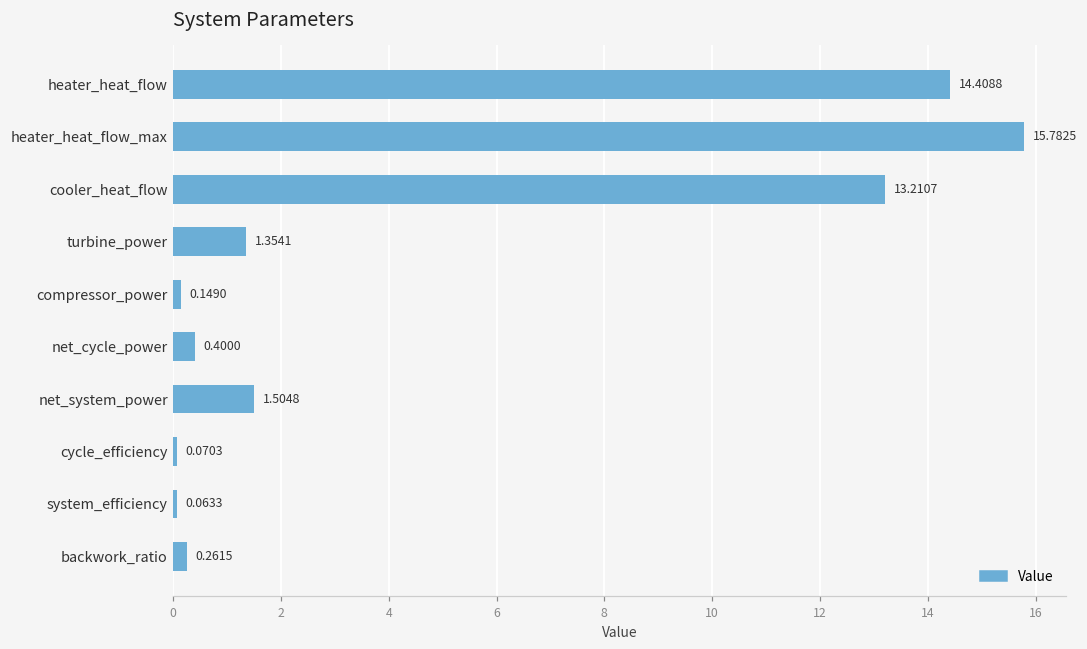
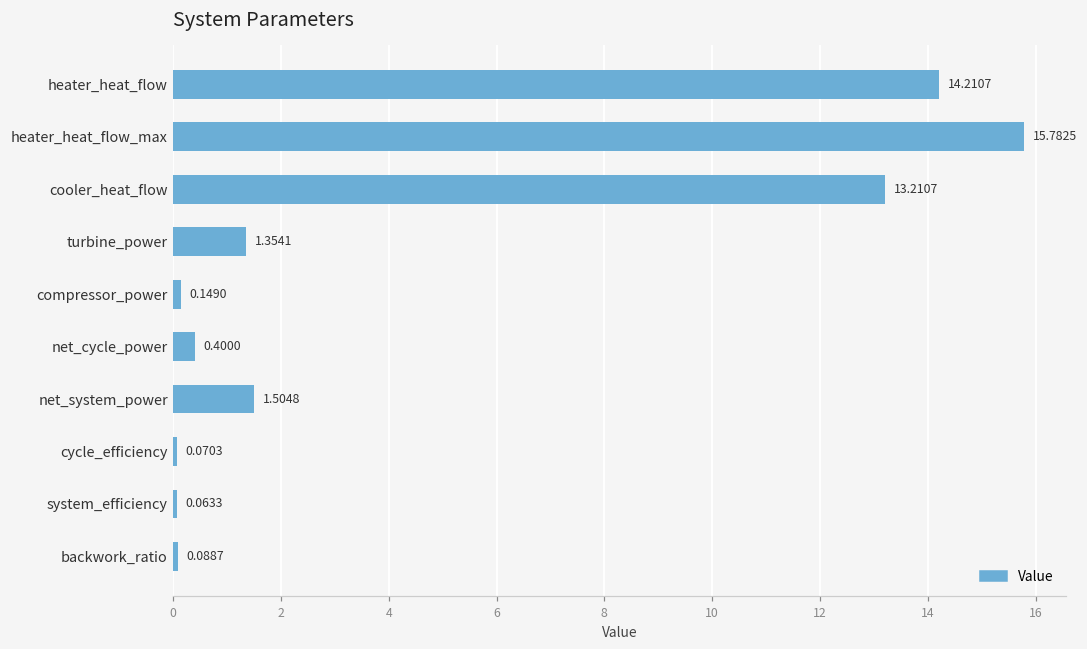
  {
-   "heater_heat_flow": 14.4088,
+   "heater_heat_flow": 14.2107,
    "heater_heat_flow_max": 15.7825,
    "cooler_heat_flow": 13.2107,
    "turbine_power": 1.3541,
    "compressor_power": 0.1490,
    "net_cycle_power": 0.4000,
    "net_system_power": 1.5048,
    "cycle_efficiency": 0.0703,
    "system_efficiency": 0.0633,
-   "backwork_ratio": 0.2615
+   "backwork_ratio": 0.0887
  }
